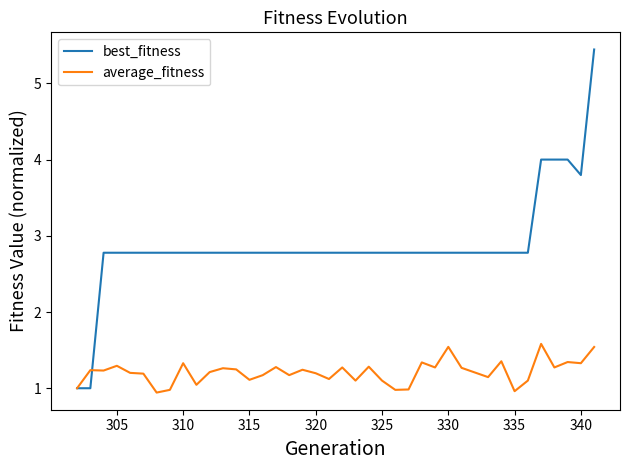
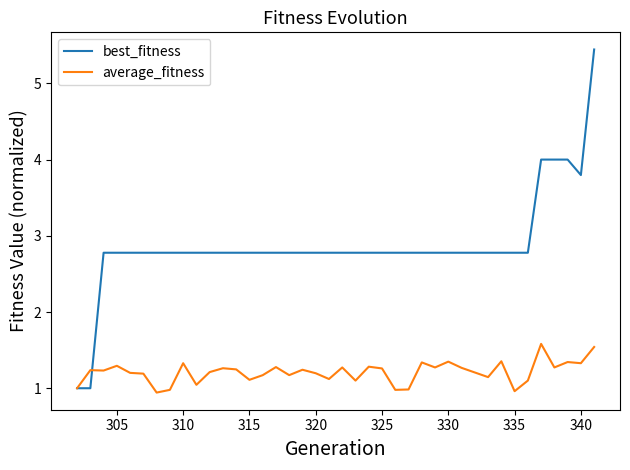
  {
    "best_fitness": {
      "305": 2.8,
      "310": 2.8,
      "315": 2.8,
      "320": 2.8,
      "325": 2.8,
      "330": 2.8,
      "335": 2.8,
      "340": 3.8
    },
    "average_fitness": {
      "305": 1.3,
      "310": 1.3,
      "315": 1.1,
      "320": 1.2,
-     "325": 1.1,
-     "330": 1.5,
+     "325": 1.3,
+     "330": 1.3,
      "335": 1.0,
      "340": 1.3
    }
  }
